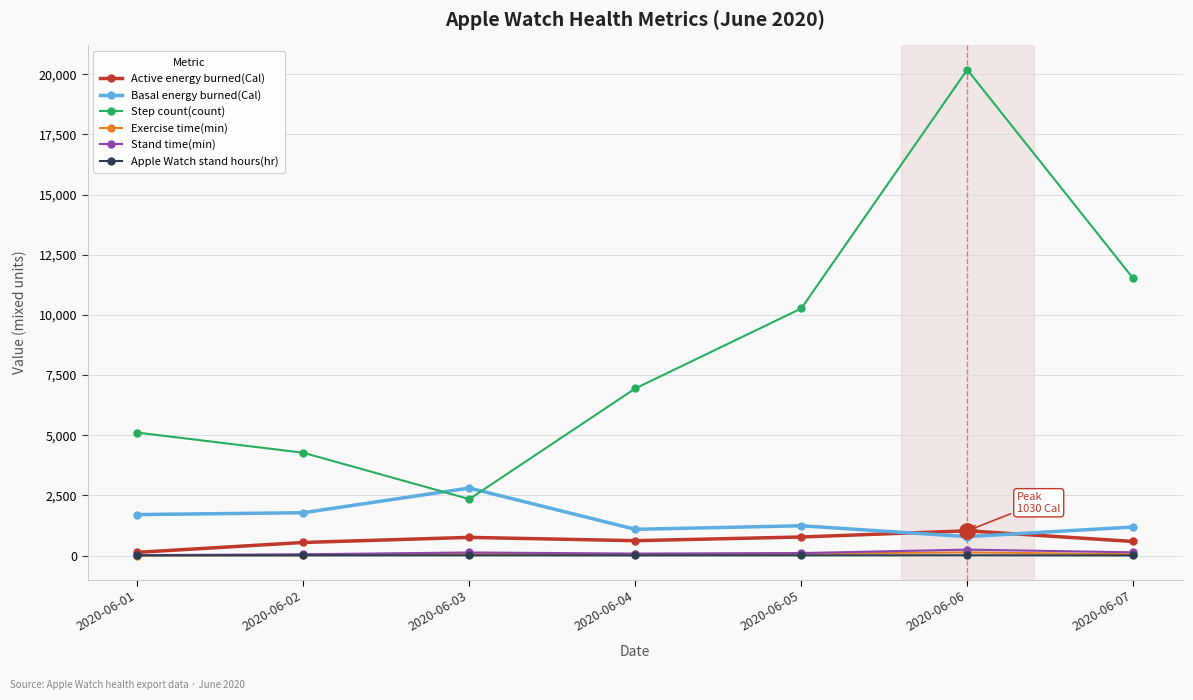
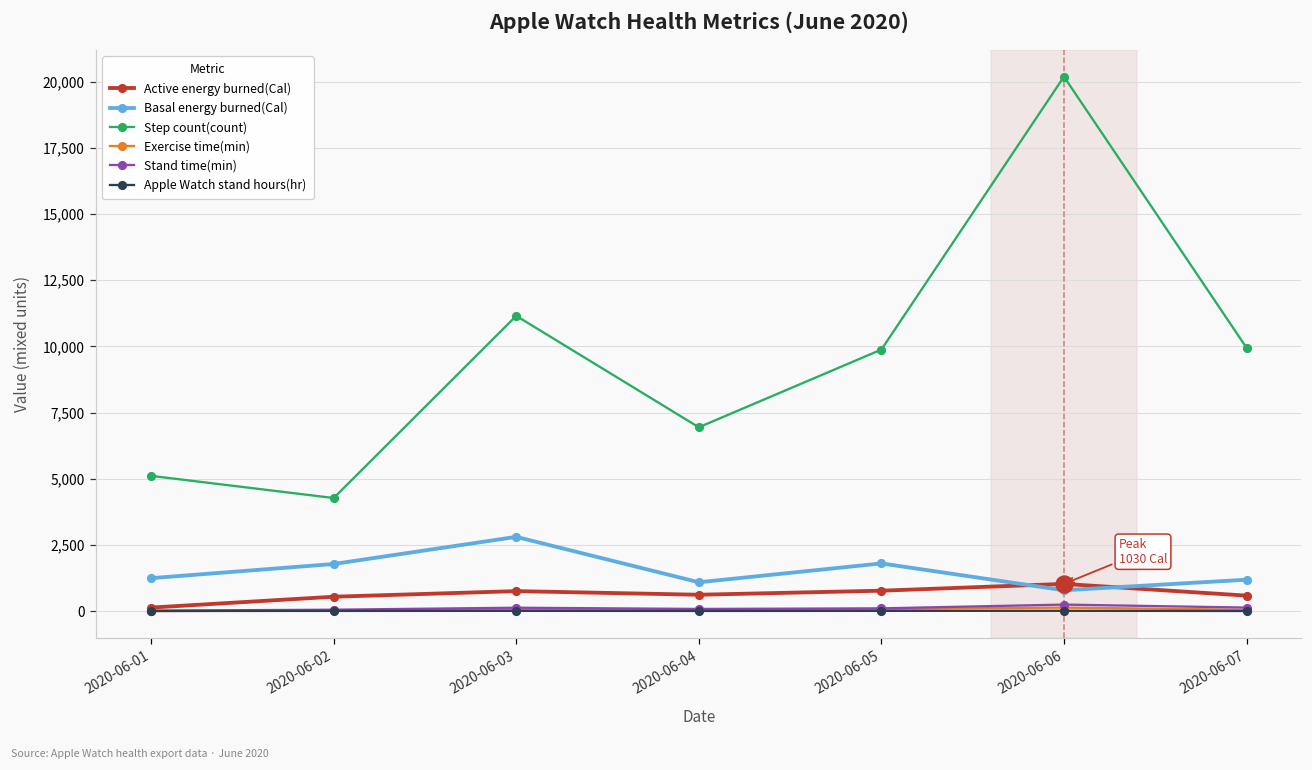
  {
    "Basal energy burned(Cal)": {
-     "2020-06-01": "1,700",
+     "2020-06-01": "1,200",
      "2020-06-02": "1,800",
      "2020-06-03": "2,800",
      "2020-06-04": "1,100",
-     "2020-06-05": "1,200",
+     "2020-06-05": "1,800",
      "2020-06-06": "800",
      "2020-06-07": "1,200"
    },
    "Step count(count)": {
      "2020-06-01": "5,100",
      "2020-06-02": "4,300",
-     "2020-06-03": "2,300",
+     "2020-06-03": "11,200",
      "2020-06-04": "6,900",
-     "2020-06-05": "10,300",
+     "2020-06-05": "9,900",
      "2020-06-06": "20,200",
-     "2020-06-07": "11,500"
+     "2020-06-07": "9,900"
    },
    "Exercise time(min)": {
      "2020-06-06": "100"
    },
    "Stand time(min)": {
      "2020-06-06": "200"
    },
    "Apple Watch stand hours(hr)": {
      "2020-06-06": "0"
    }
  }
